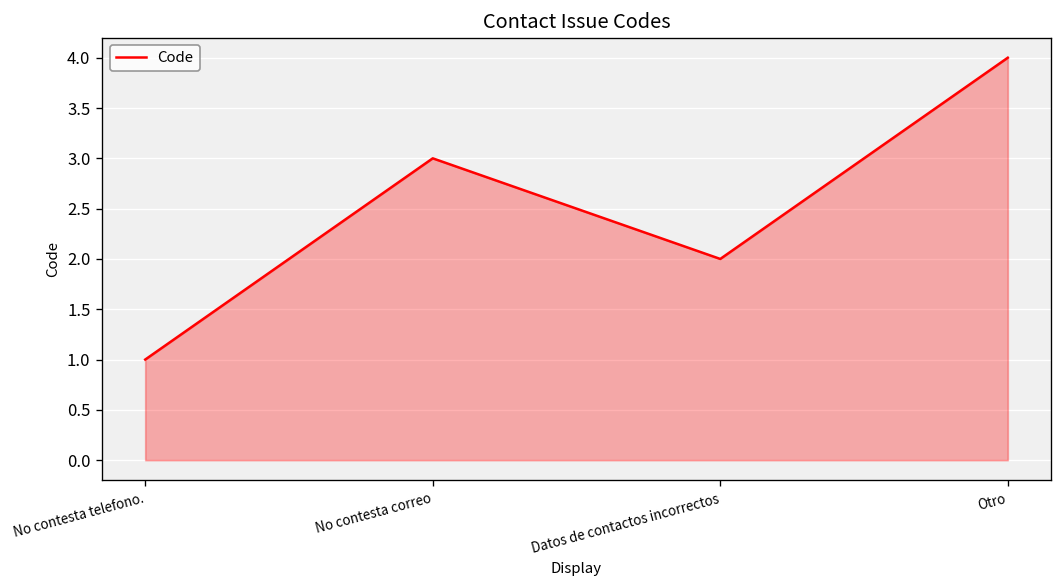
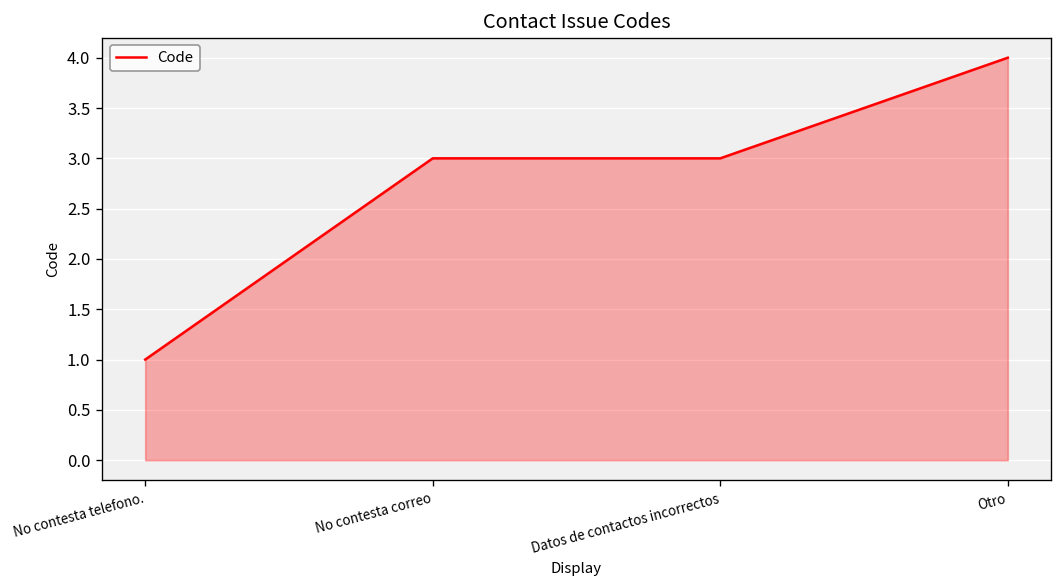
  {
    "No contesta telefono.": 1,
    "No contesta correo": 3,
-   "Datos de contactos incorrectos": 2,
+   "Datos de contactos incorrectos": 3,
    "Otro": 4
  }
